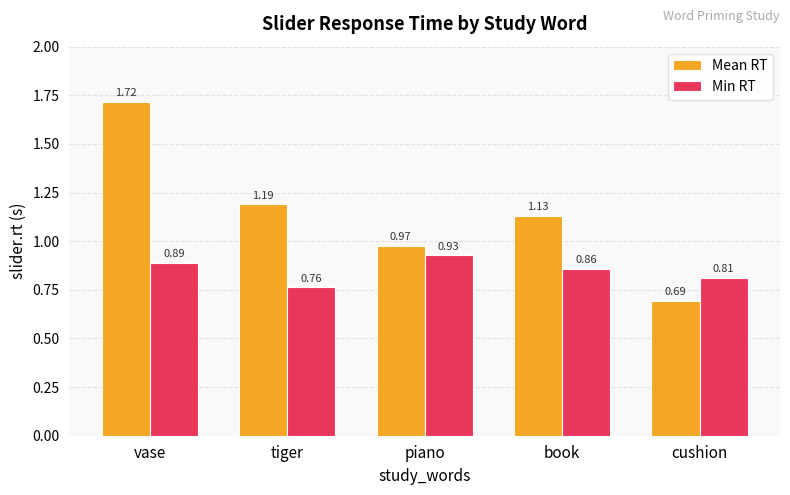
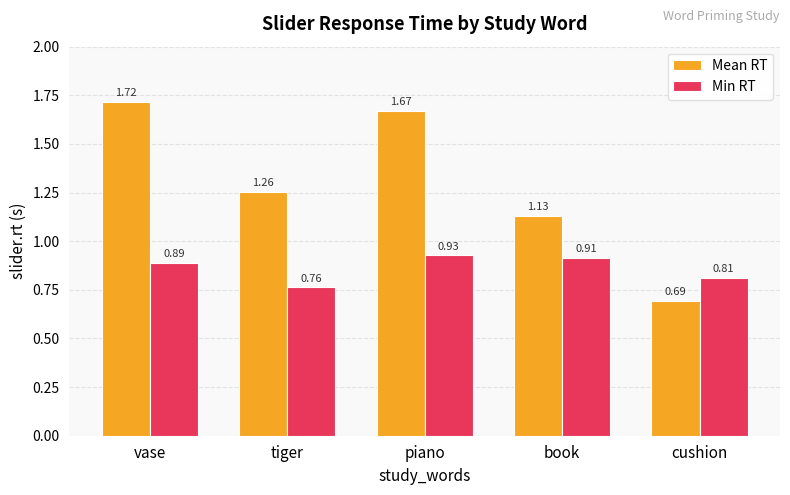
  {
    "Mean RT": {
      "vase": 1.72,
-     "tiger": 1.19,
-     "piano": 0.97,
+     "tiger": 1.26,
+     "piano": 1.67,
      "book": 1.13,
      "cushion": 0.69
    },
    "Min RT": {
      "vase": 0.89,
      "tiger": 0.76,
      "piano": 0.93,
-     "book": 0.86,
+     "book": 0.91,
      "cushion": 0.81
    }
  }
